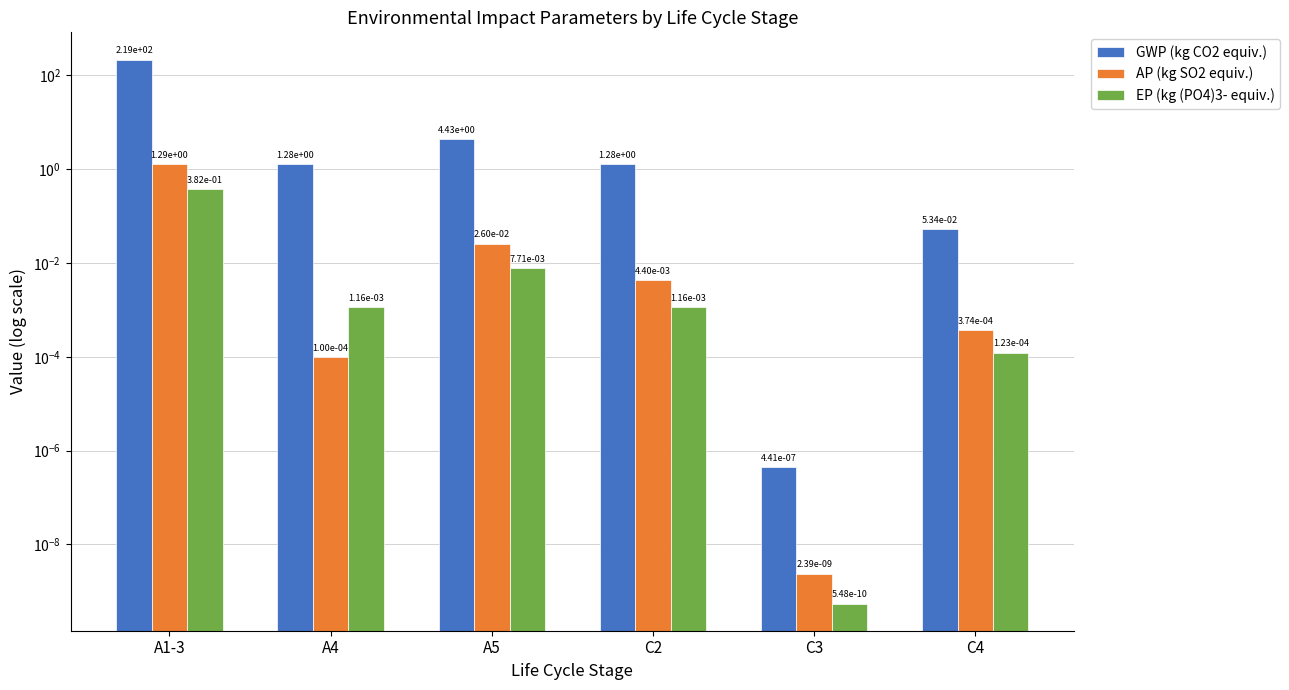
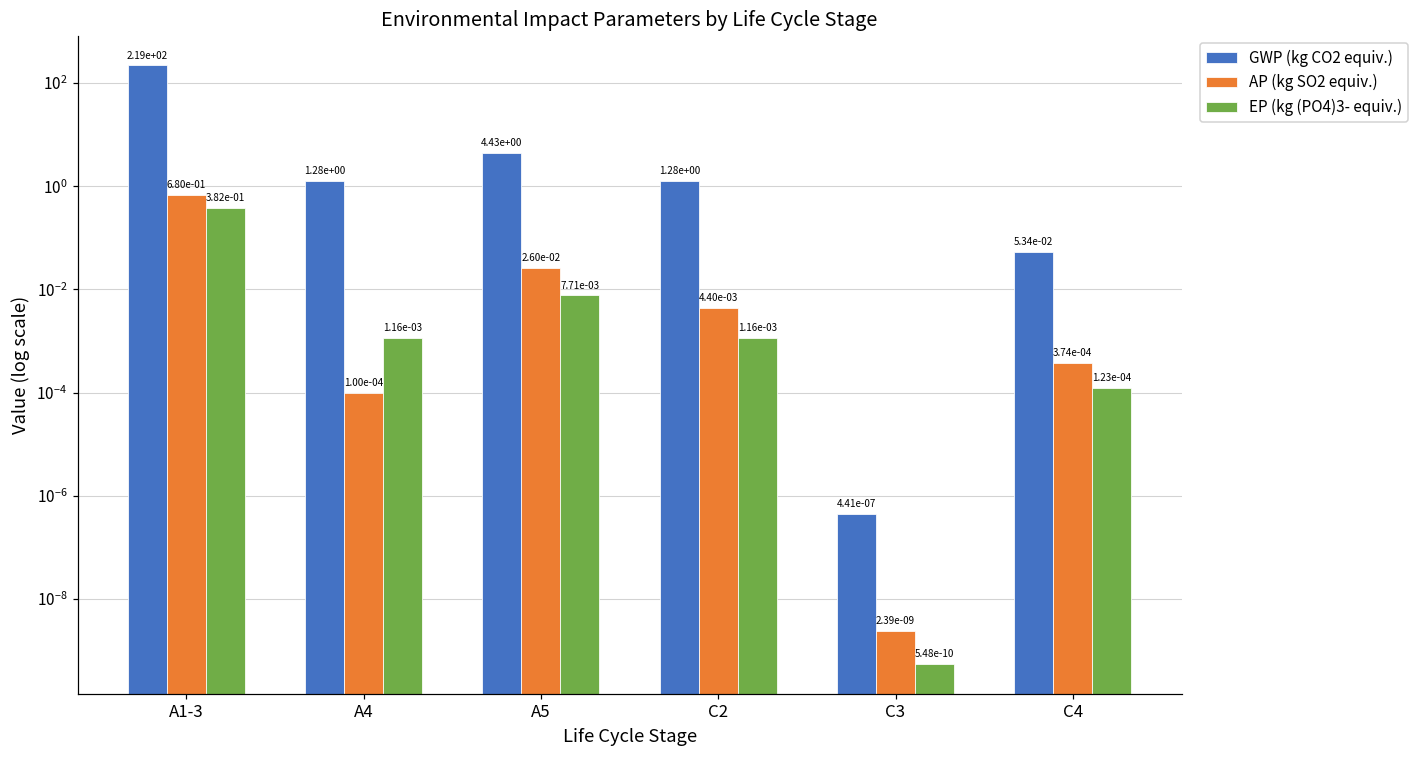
  {
    "GWP (kg CO2 equiv.)": {
      "A1-3": "2.19e+02",
      "A4": "1.28e+00",
      "A5": "4.43e+00",
      "C2": "1.28e+00",
      "C3": "4.41e-07",
      "C4": "5.34e-02"
    },
    "AP (kg SO2 equiv.)": {
-     "A1-3": "1.29e+00",
+     "A1-3": "6.80e-01",
      "A4": "1.00e-04",
      "A5": "2.60e-02",
      "C2": "4.40e-03",
      "C3": "2.39e-09",
      "C4": "3.74e-04"
    },
    "EP (kg (PO4)3- equiv.)": {
      "A1-3": "3.82e-01",
      "A4": "1.16e-03",
      "A5": "7.71e-03",
      "C2": "1.16e-03",
      "C3": "5.48e-10",
      "C4": "1.23e-04"
    }
  }
